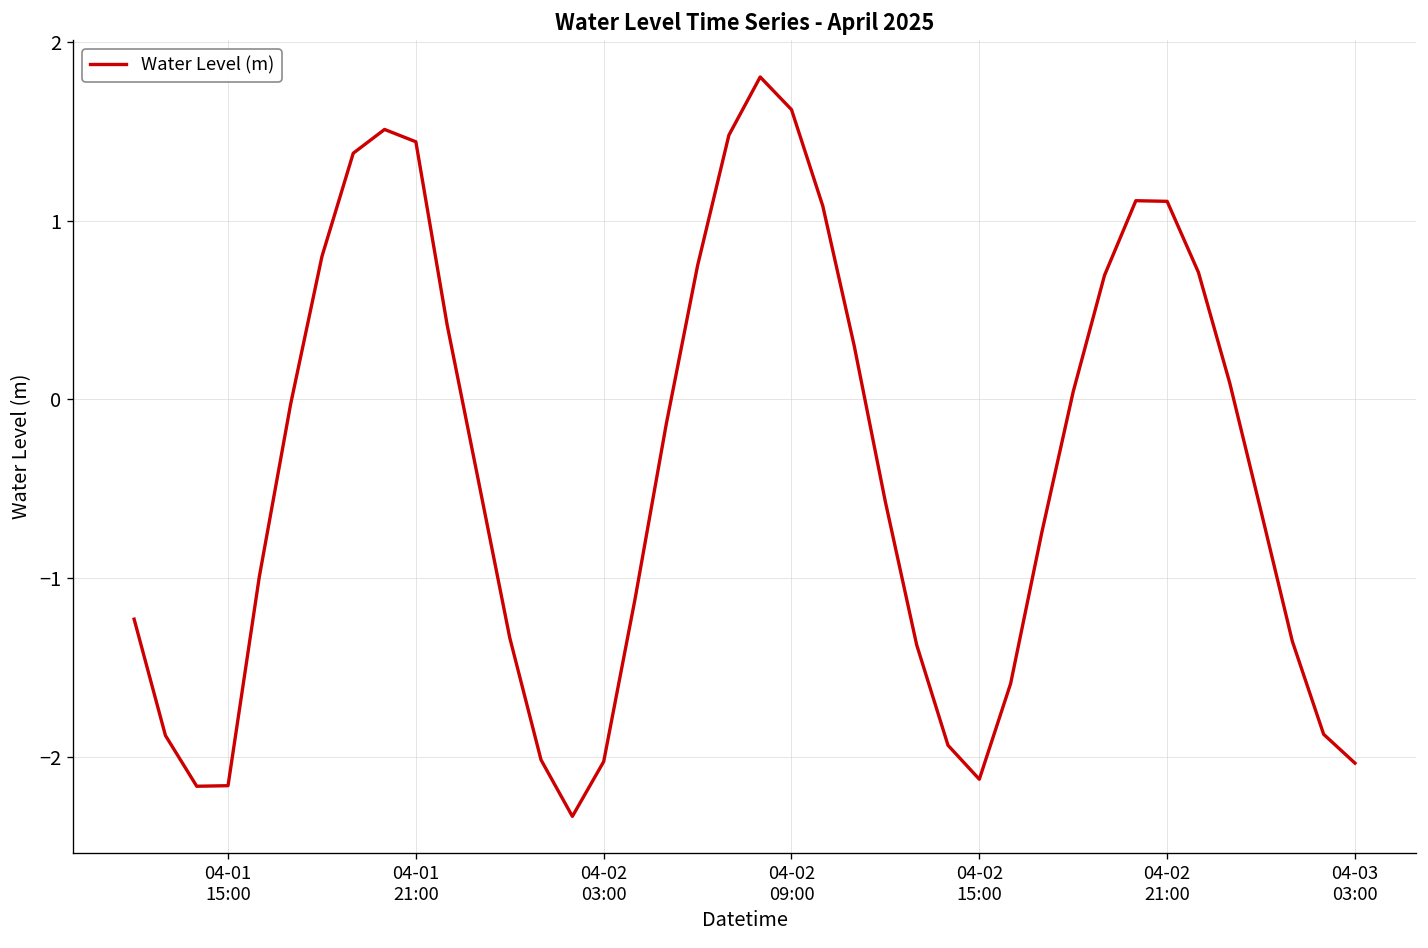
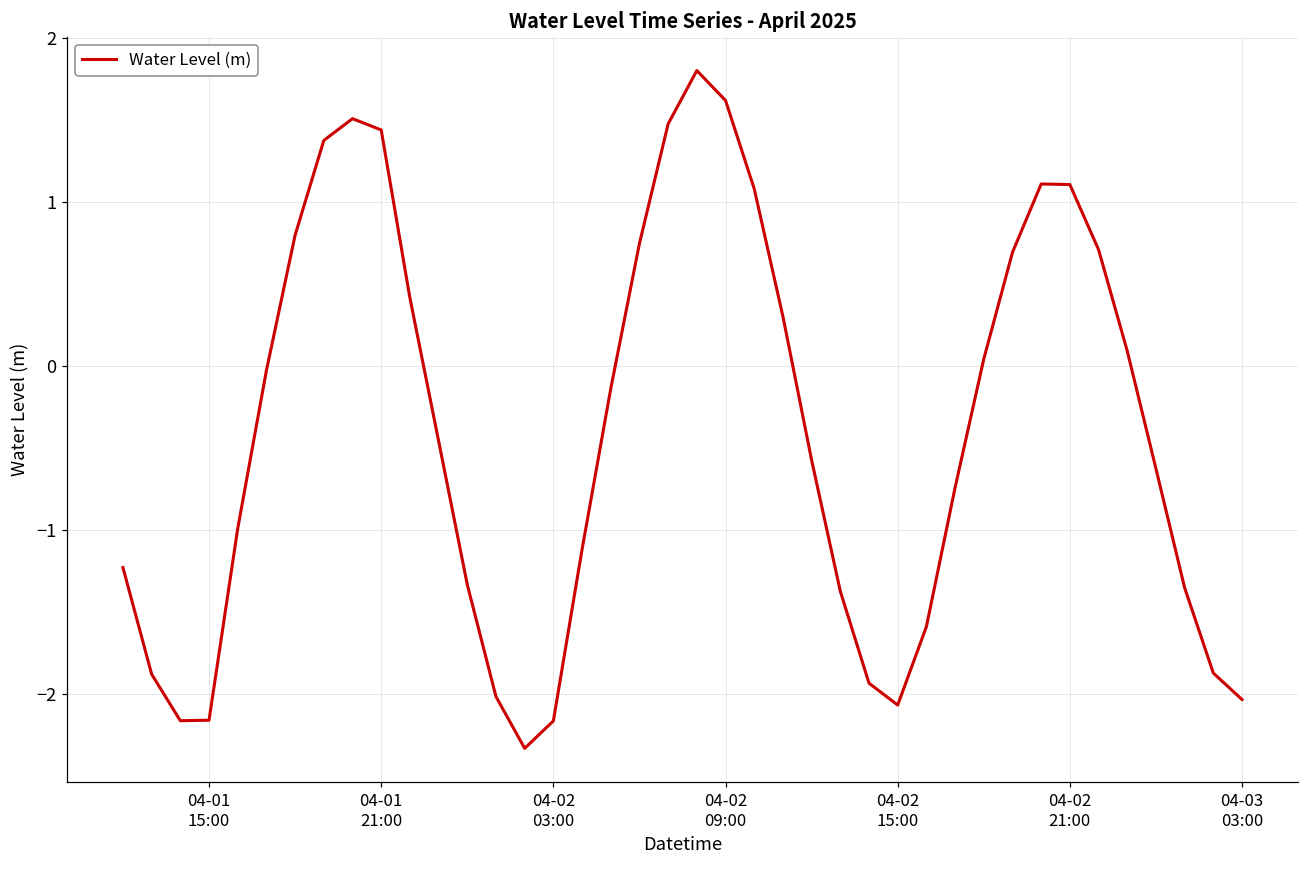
  {
    "04-01 15:00": -2.16,
    "04-01 21:00": 1.44,
-   "04-02 03:00": -2.03,
+   "04-02 03:00": -2.17,
    "04-02 09:00": 1.62,
-   "04-02 15:00": -2.13,
+   "04-02 15:00": -2.07,
    "04-02 21:00": 1.11,
    "04-03 03:00": -2.04
  }
